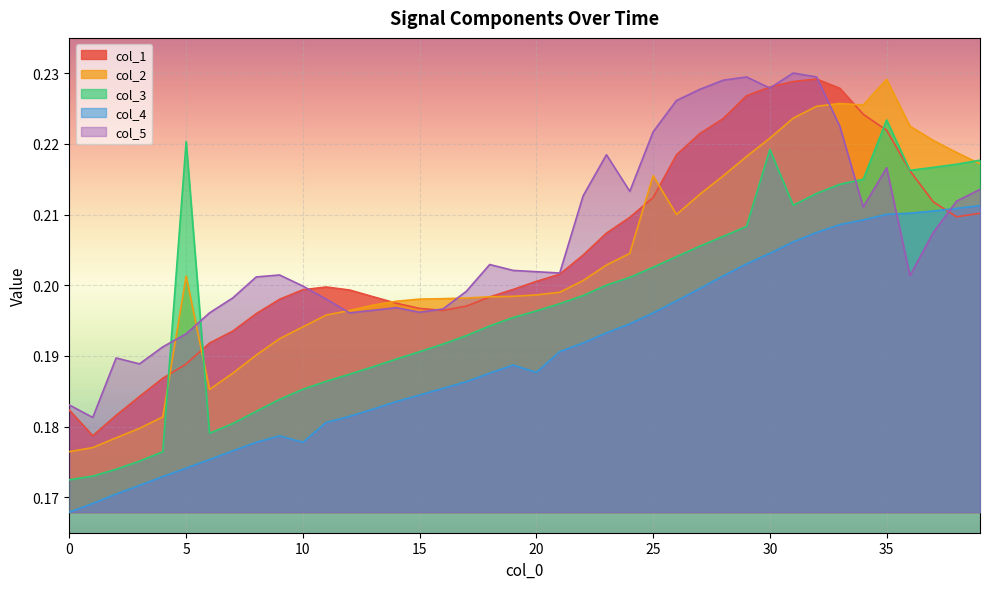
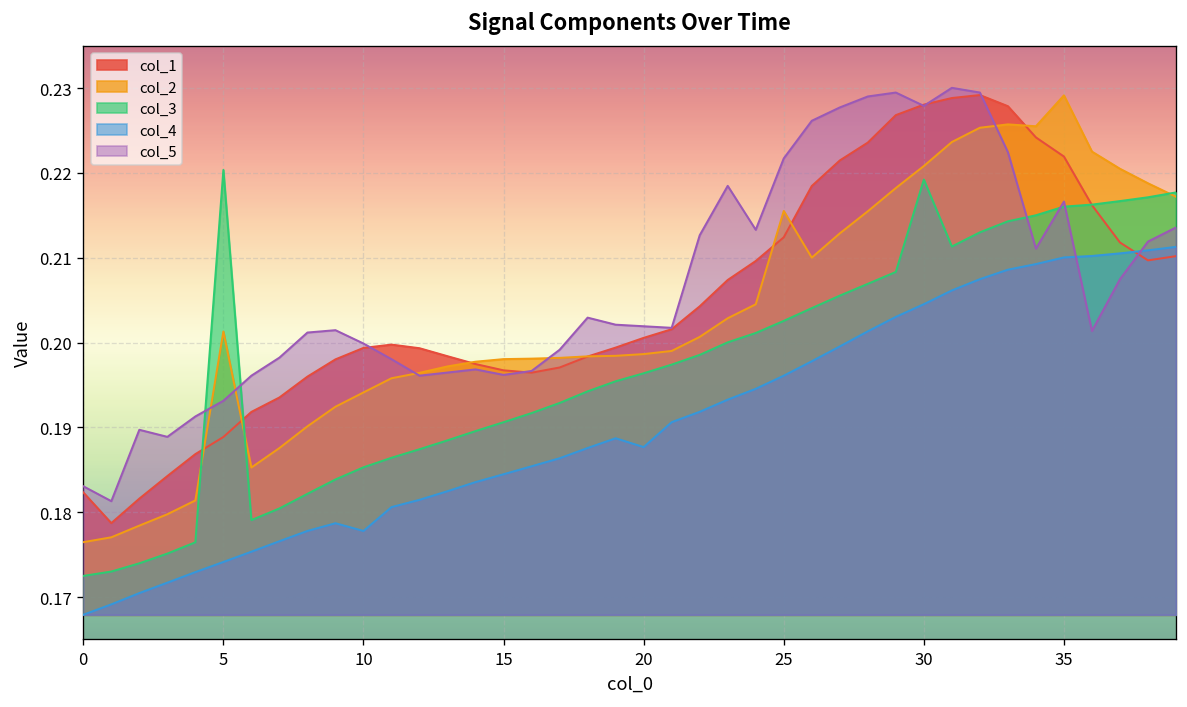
  {
    "col_1": {
      "0": 0.182,
      "5": 0.189,
      "10": 0.199,
      "15": 0.197,
      "20": 0.201,
      "25": 0.212,
      "35": 0.222
    },
    "col_2": {
      "0": 0.176,
      "5": 0.201,
      "10": 0.194,
      "15": 0.198,
      "20": 0.199,
      "25": 0.216,
      "30": 0.221,
      "35": 0.229
    },
    "col_3": {
      "0": 0.172,
      "5": 0.220,
      "10": 0.185,
      "15": 0.191,
      "20": 0.196,
      "25": 0.203,
      "30": 0.219,
-     "35": 0.223
+     "35": 0.216
    },
    "col_4": {
      "0": 0.168,
      "5": 0.174,
      "10": 0.178,
      "15": 0.184,
      "20": 0.188,
      "25": 0.196,
      "30": 0.205,
      "35": 0.210
    },
    "col_5": {
      "0": 0.183,
      "5": 0.193,
      "10": 0.200,
      "15": 0.196,
      "20": 0.202,
      "25": 0.222,
      "35": 0.217
    }
  }
